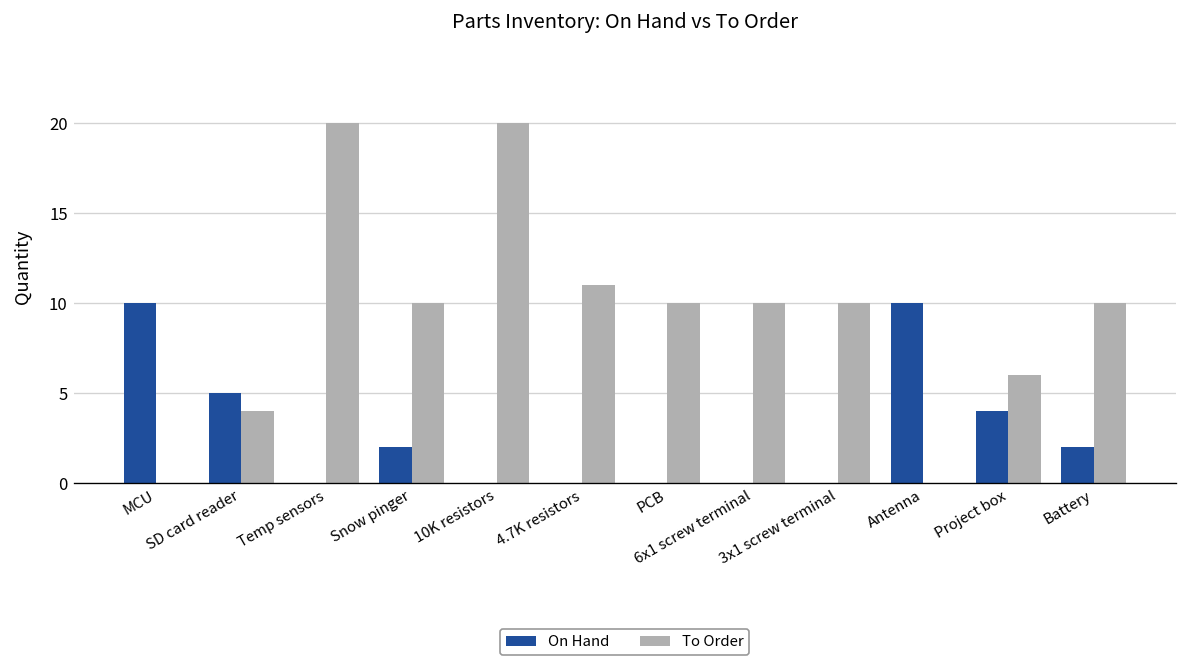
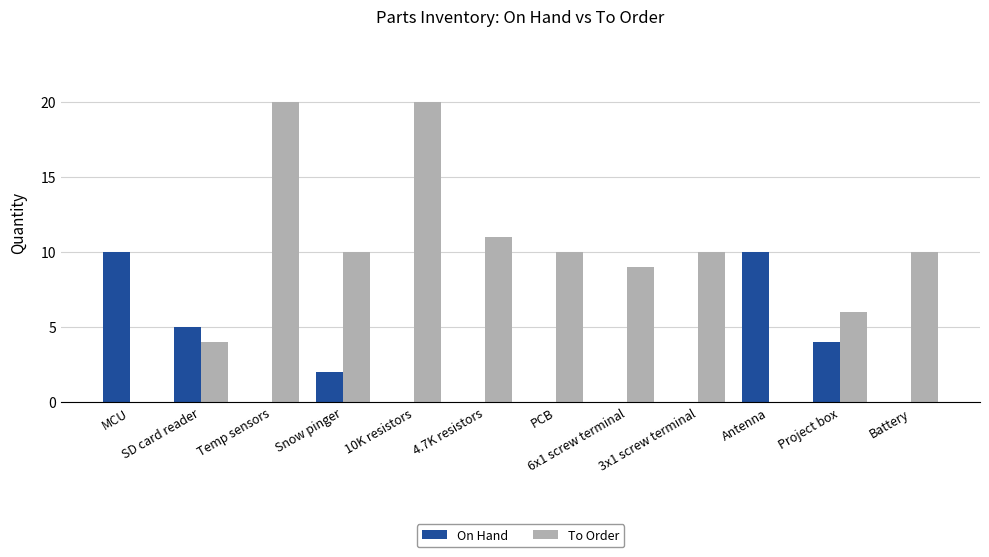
  {
    "On Hand": {
      "MCU": 10,
      "SD card reader": 5,
      "Temp sensors": 0,
      "Snow pinger": 2,
      "10K resistors": 0,
      "4.7K resistors": 0,
      "PCB": 0,
      "6x1 screw terminal": 0,
      "3x1 screw terminal": 0,
      "Antenna": 10,
      "Project box": 4,
-     "Battery": 2
+     "Battery": 0
    },
    "To Order": {
      "MCU": 0,
      "SD card reader": 4,
      "Temp sensors": 20,
      "Snow pinger": 10,
      "10K resistors": 20,
      "4.7K resistors": 11,
      "PCB": 10,
-     "6x1 screw terminal": 10,
+     "6x1 screw terminal": 9,
      "3x1 screw terminal": 10,
      "Antenna": 0,
      "Project box": 6,
      "Battery": 10
    }
  }
